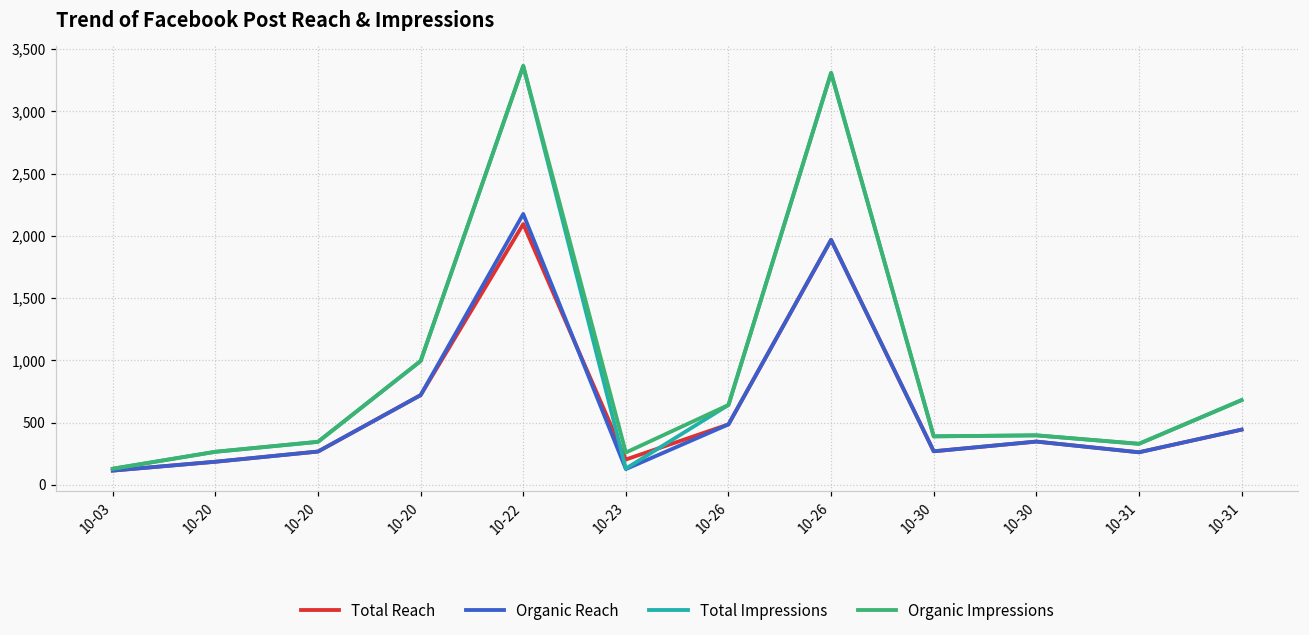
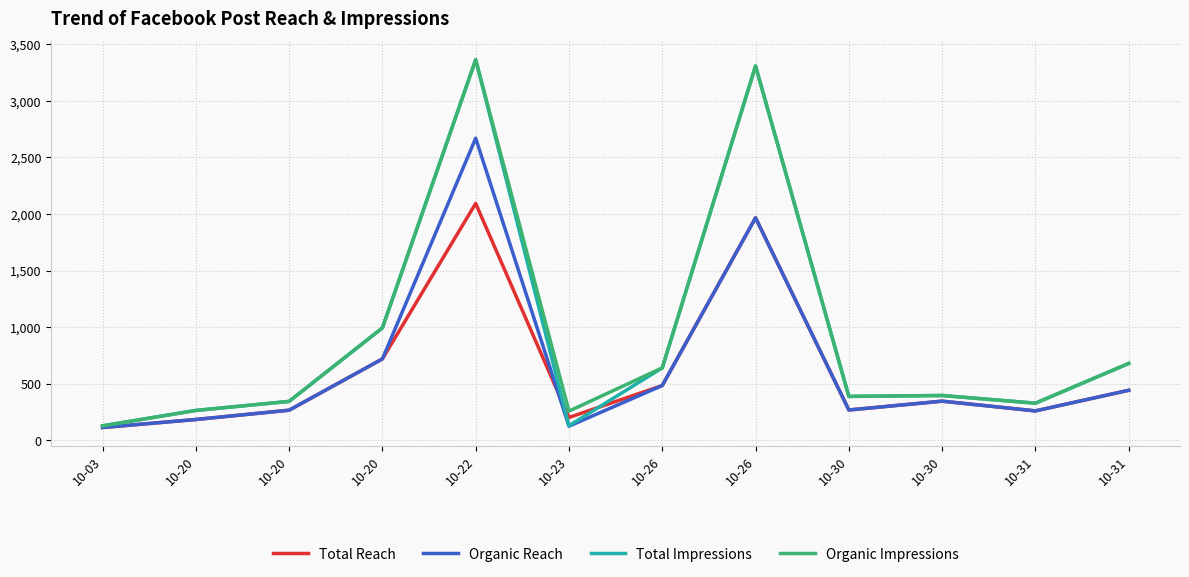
  {
    "Total Reach": {
      "10-22": "2,090",
      "10-23": "200"
    },
    "Organic Reach": {
-     "10-22": "2,180"
+     "10-22": "2,670"
    },
    "Organic Impressions": {
      "10-23": "260"
    }
  }
